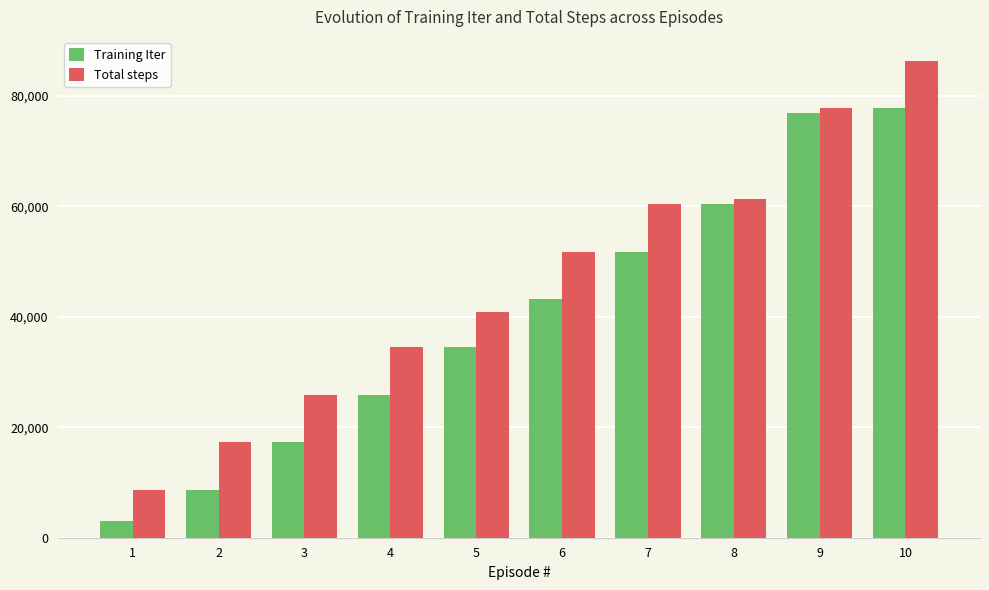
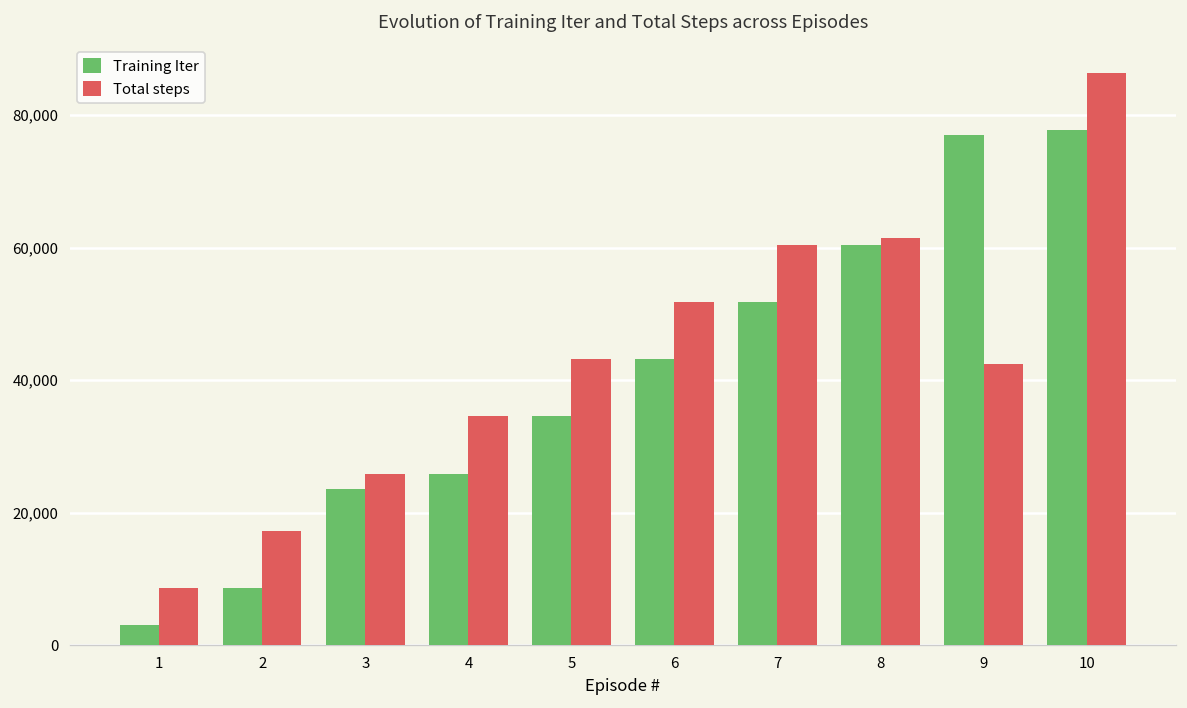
  {
    "Training Iter": {
      "1": "3,000",
      "2": "9,000",
-     "3": "17,000",
+     "3": "24,000",
      "4": "26,000",
      "5": "35,000",
      "6": "43,000",
      "7": "52,000",
      "8": "60,000",
      "9": "77,000",
      "10": "78,000"
    },
    "Total steps": {
      "1": "9,000",
      "2": "17,000",
      "3": "26,000",
      "4": "35,000",
-     "5": "41,000",
+     "5": "43,000",
      "6": "52,000",
      "7": "60,000",
      "8": "61,000",
-     "9": "78,000",
+     "9": "42,000",
      "10": "86,000"
    }
  }
